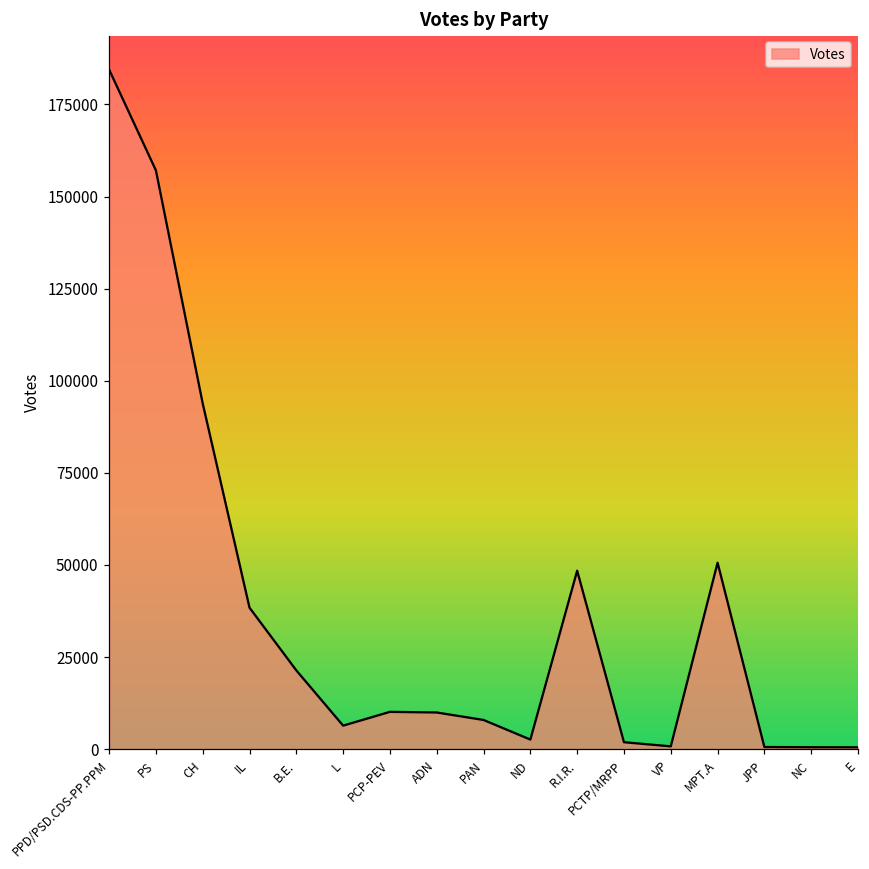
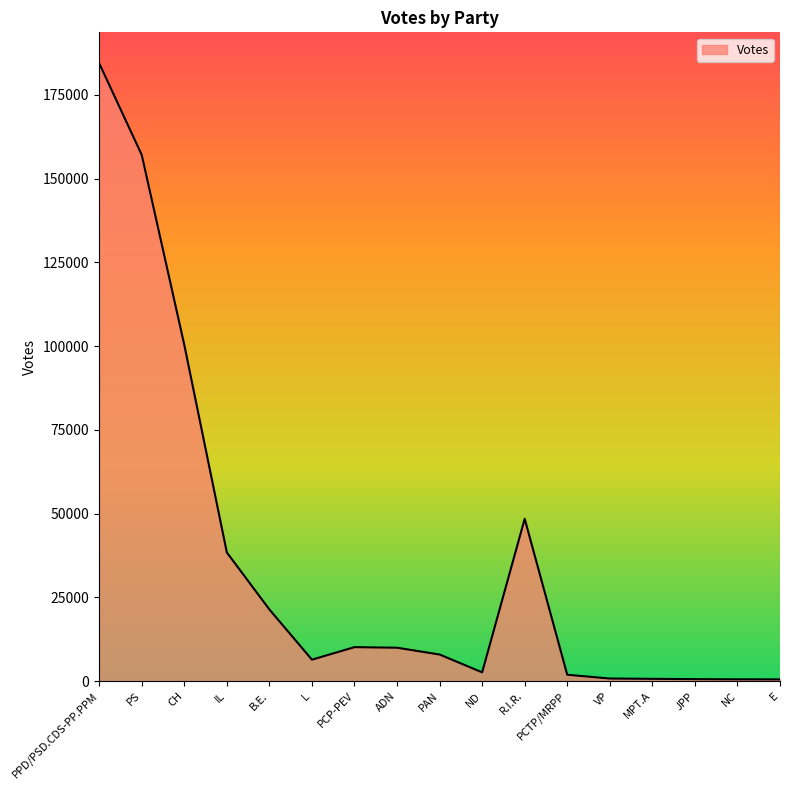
  {
    "PPD/PSD.CDS-PP.PPM": 184000,
    "PS": 157000,
-   "CH": 94000,
+   "CH": 100000,
    "IL": 38000,
    "B.E.": 21000,
    "L": 6000,
    "PCP-PEV": 10000,
    "ADN": 10000,
    "PAN": 8000,
    "ND": 3000,
    "R.I.R.": 48000,
    "PCTP/MRPP": 2000,
    "VP": 1000,
-   "MPT.A": 51000,
+   "MPT.A": 1000,
    "JPP": 1000,
    "NC": 1000,
    "E": 1000
  }
